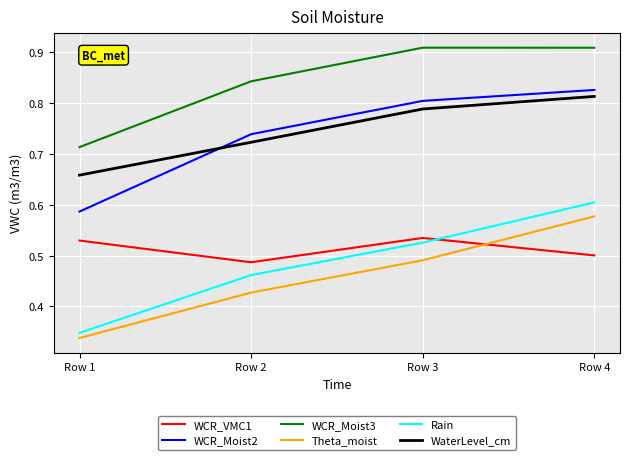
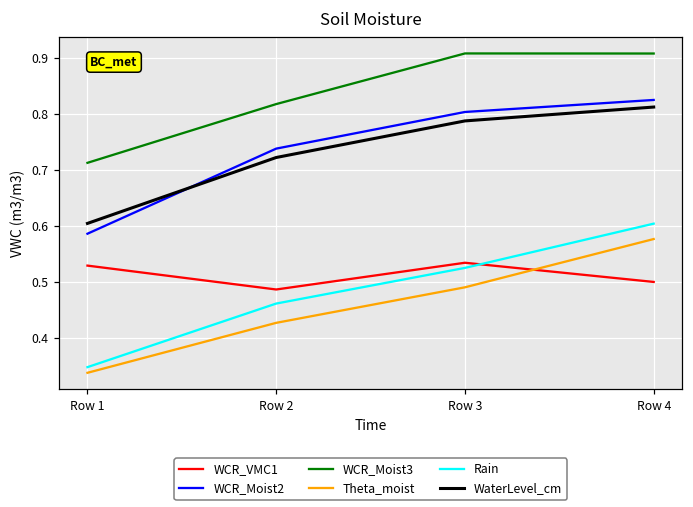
  {
    "WCR_VMC1": {
      "Row 1": 0.53,
      "Row 2": 0.49,
      "Row 3": 0.53,
      "Row 4": 0.50
    },
    "WCR_Moist2": {
      "Row 1": 0.59,
      "Row 2": 0.74,
      "Row 3": 0.80,
      "Row 4": 0.83
    },
    "WCR_Moist3": {
      "Row 1": 0.71,
-     "Row 2": 0.84,
+     "Row 2": 0.82,
      "Row 3": 0.91,
      "Row 4": 0.91
    },
    "Theta_moist": {
      "Row 1": 0.34,
      "Row 2": 0.43,
      "Row 3": 0.49,
      "Row 4": 0.58
    },
    "Rain": {
      "Row 1": 0.35,
      "Row 2": 0.46,
      "Row 3": 0.53,
      "Row 4": 0.60
    },
    "WaterLevel_cm": {
-     "Row 1": 0.66,
+     "Row 1": 0.60,
      "Row 2": 0.72,
      "Row 3": 0.79,
      "Row 4": 0.81
    }
  }
